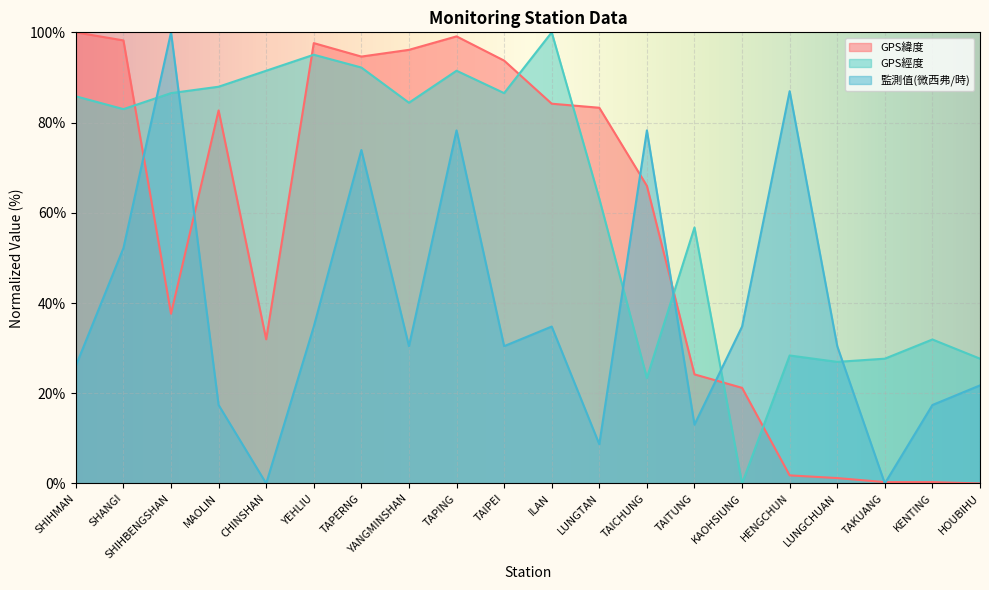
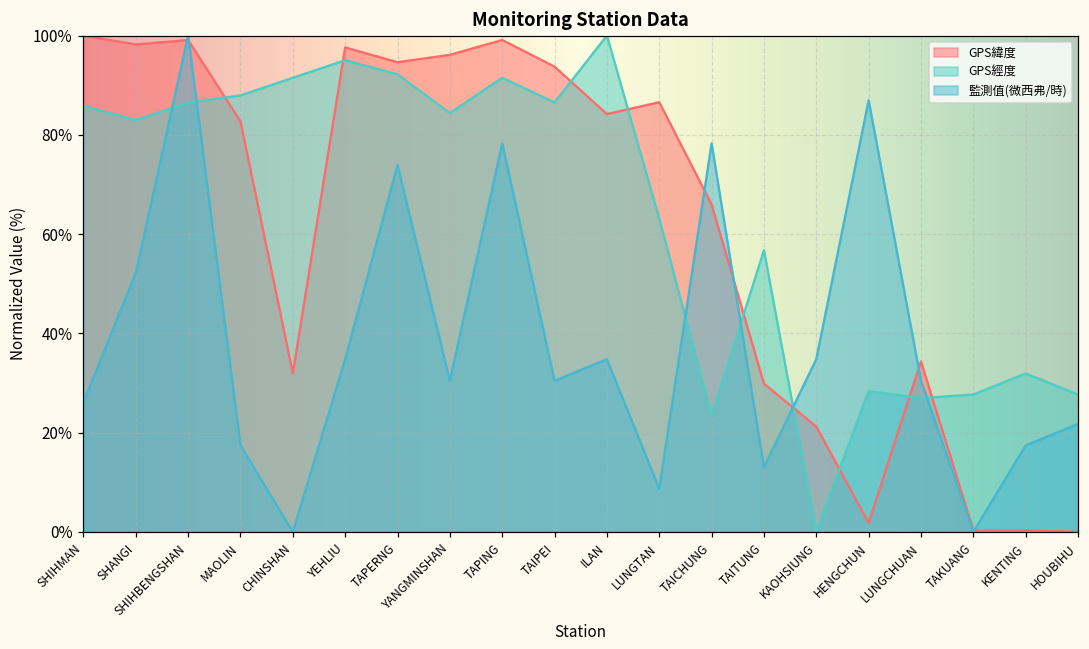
  {
    "GPS緯度": {
      "SHIHMAN": "100%",
      "SHANGI": "98%",
-     "SHIHBENGSHAN": "38%",
+     "SHIHBENGSHAN": "99%",
      "MAOLIN": "83%",
      "CHINSHAN": "32%",
      "YEHLIU": "98%",
      "TAPERNG": "95%",
      "YANGMINSHAN": "96%",
      "TAPING": "99%",
      "TAIPEI": "94%",
      "ILAN": "84%",
-     "LUNGTAN": "83%",
+     "LUNGTAN": "87%",
      "TAICHUNG": "66%",
-     "TAITUNG": "24%",
+     "TAITUNG": "30%",
      "KAOHSIUNG": "21%",
      "HENGCHUN": "2%",
-     "LUNGCHUAN": "1%",
+     "LUNGCHUAN": "34%",
      "KENTING": "0%",
      "HOUBIHU": "0%"
    }
  }
